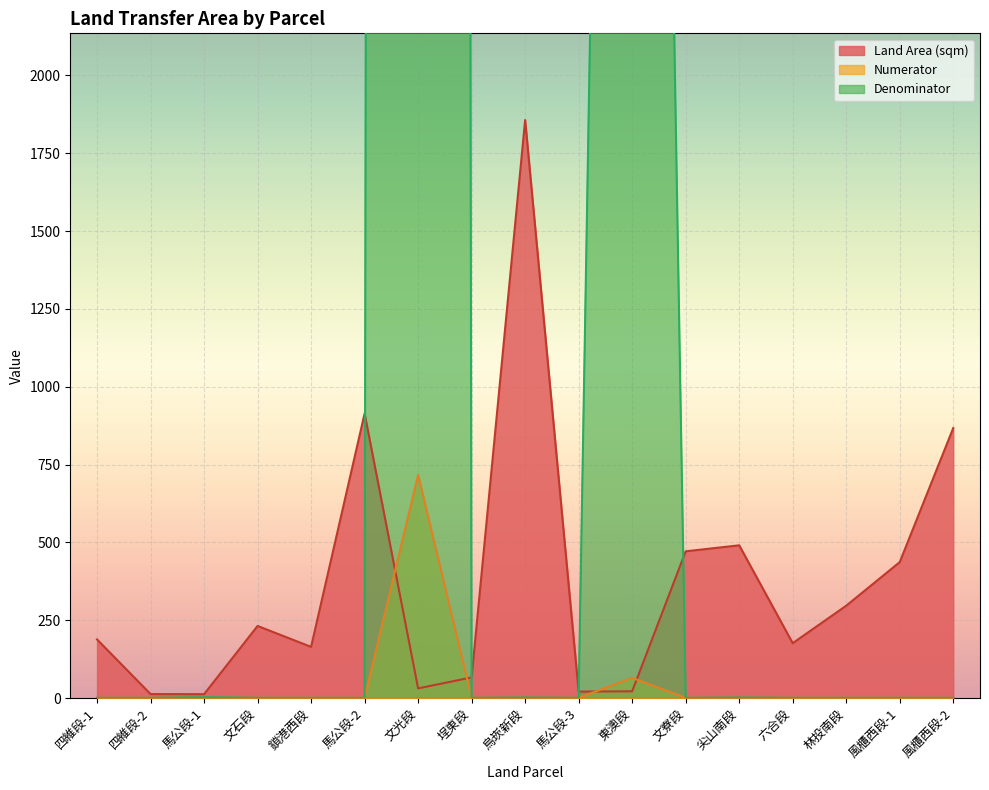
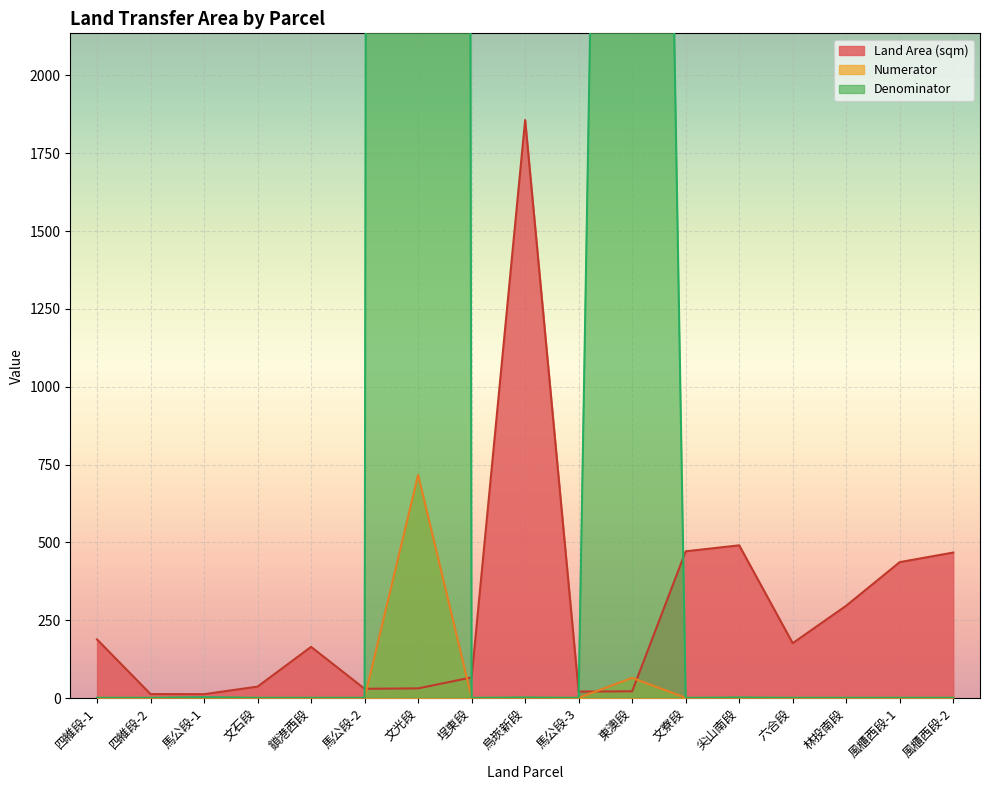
  {
    "Land Area (sqm)": {
      "四維段-1": 190,
      "四維段-2": 10,
      "馬公段-1": 10,
-     "文石段": 230,
+     "文石段": 40,
      "鎖港西段": 160,
-     "馬公段-2": 910,
+     "馬公段-2": 30,
      "文光段": 30,
      "埕東段": 70,
      "烏崁新段": 1860,
      "馬公段-3": 20,
      "東澳段": 20,
      "文寮段": 470,
      "尖山南段": 490,
      "六合段": 180,
      "林投南段": 300,
      "風櫃西段-1": 440,
-     "風櫃西段-2": 870
+     "風櫃西段-2": 470
    },
    "Numerator": {
      "文光段": 720,
      "東澳段": 70
    }
  }
